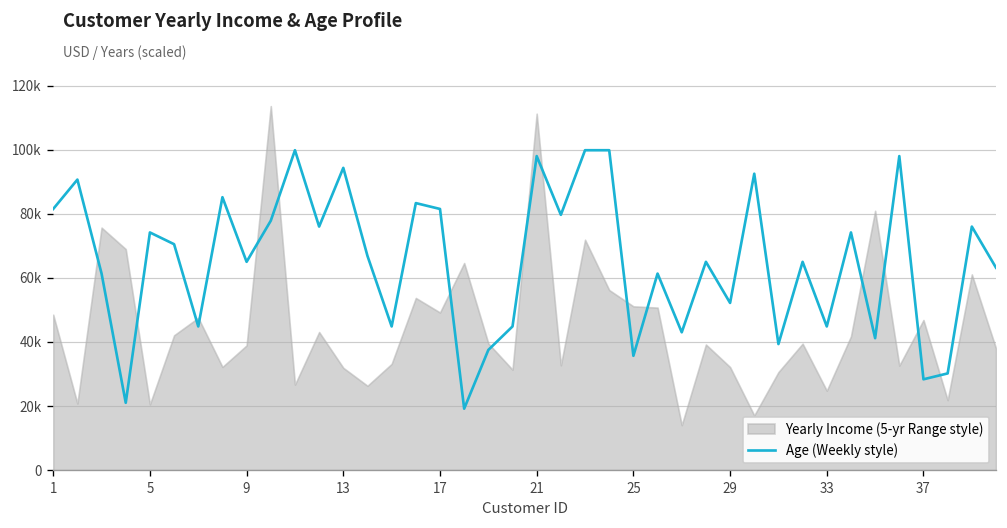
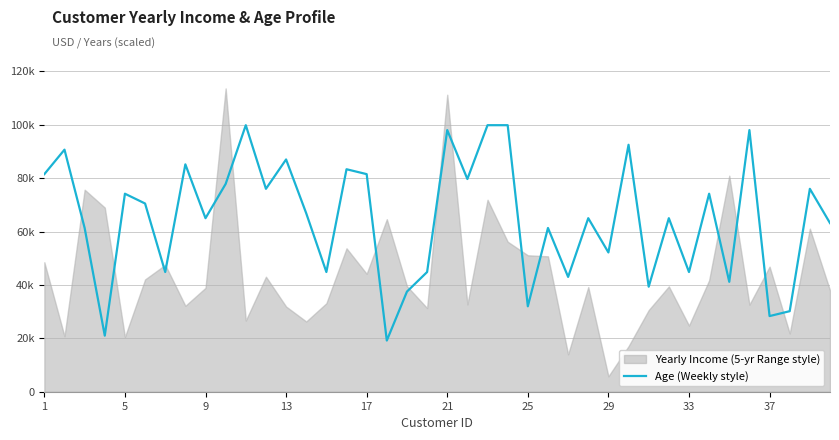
  {
    "Age (Weekly style)": {
      "1": 82000,
      "5": 74000,
      "9": 65000,
-     "13": 94000,
+     "13": 87000,
      "17": 82000,
      "21": 98000,
-     "25": 36000,
+     "25": 32000,
      "29": 52000,
      "33": 45000,
      "37": 28000
    },
    "Yearly Income (5-yr Range style)": {
      "1": 48000,
      "5": 21000,
      "9": 39000,
      "13": 32000,
-     "17": 49000,
+     "17": 44000,
      "21": 111000,
      "25": 51000,
-     "29": 32000,
+     "29": 6000,
      "33": 25000,
      "37": 47000
    }
  }
